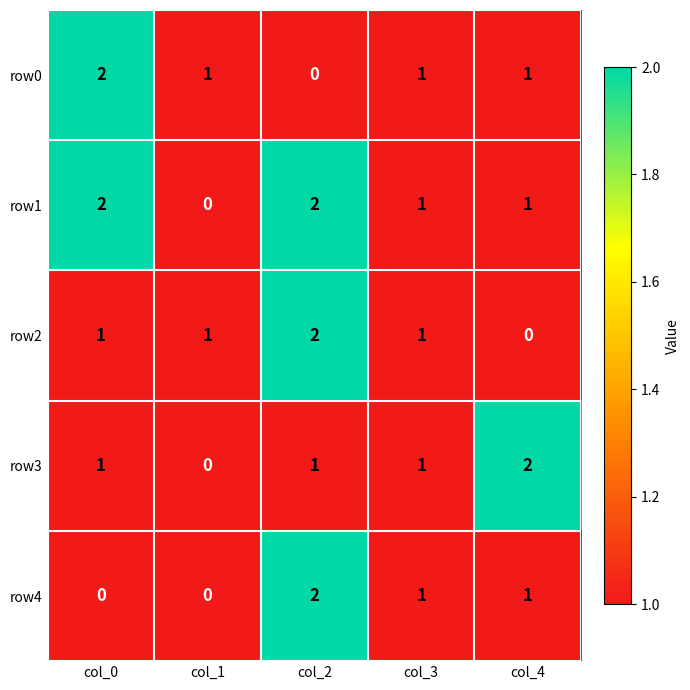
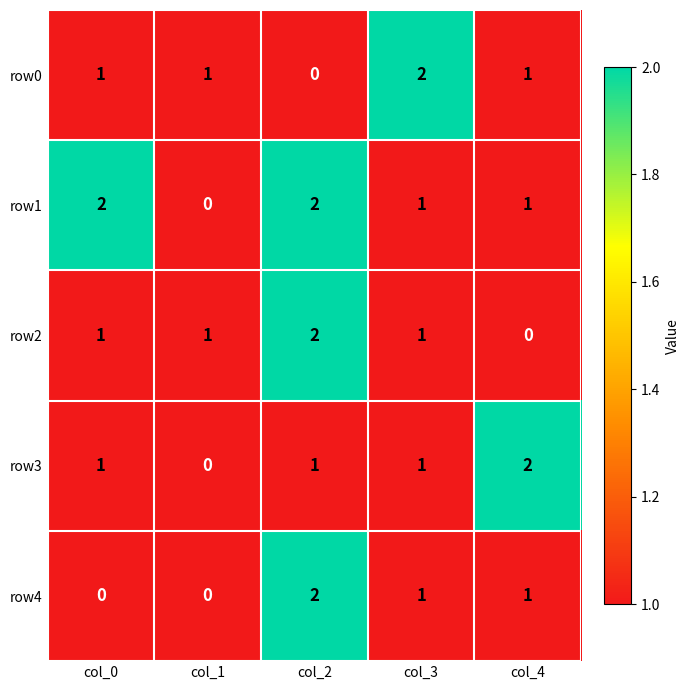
  {
    "row0": {
-     "col_0": 2,
+     "col_0": 1,
      "col_1": 1,
      "col_2": 0,
-     "col_3": 1,
+     "col_3": 2,
      "col_4": 1
    },
    "row1": {
      "col_0": 2,
      "col_1": 0,
      "col_2": 2,
      "col_3": 1,
      "col_4": 1
    },
    "row2": {
      "col_0": 1,
      "col_1": 1,
      "col_2": 2,
      "col_3": 1,
      "col_4": 0
    },
    "row3": {
      "col_0": 1,
      "col_1": 0,
      "col_2": 1,
      "col_3": 1,
      "col_4": 2
    },
    "row4": {
      "col_0": 0,
      "col_1": 0,
      "col_2": 2,
      "col_3": 1,
      "col_4": 1
    }
  }
